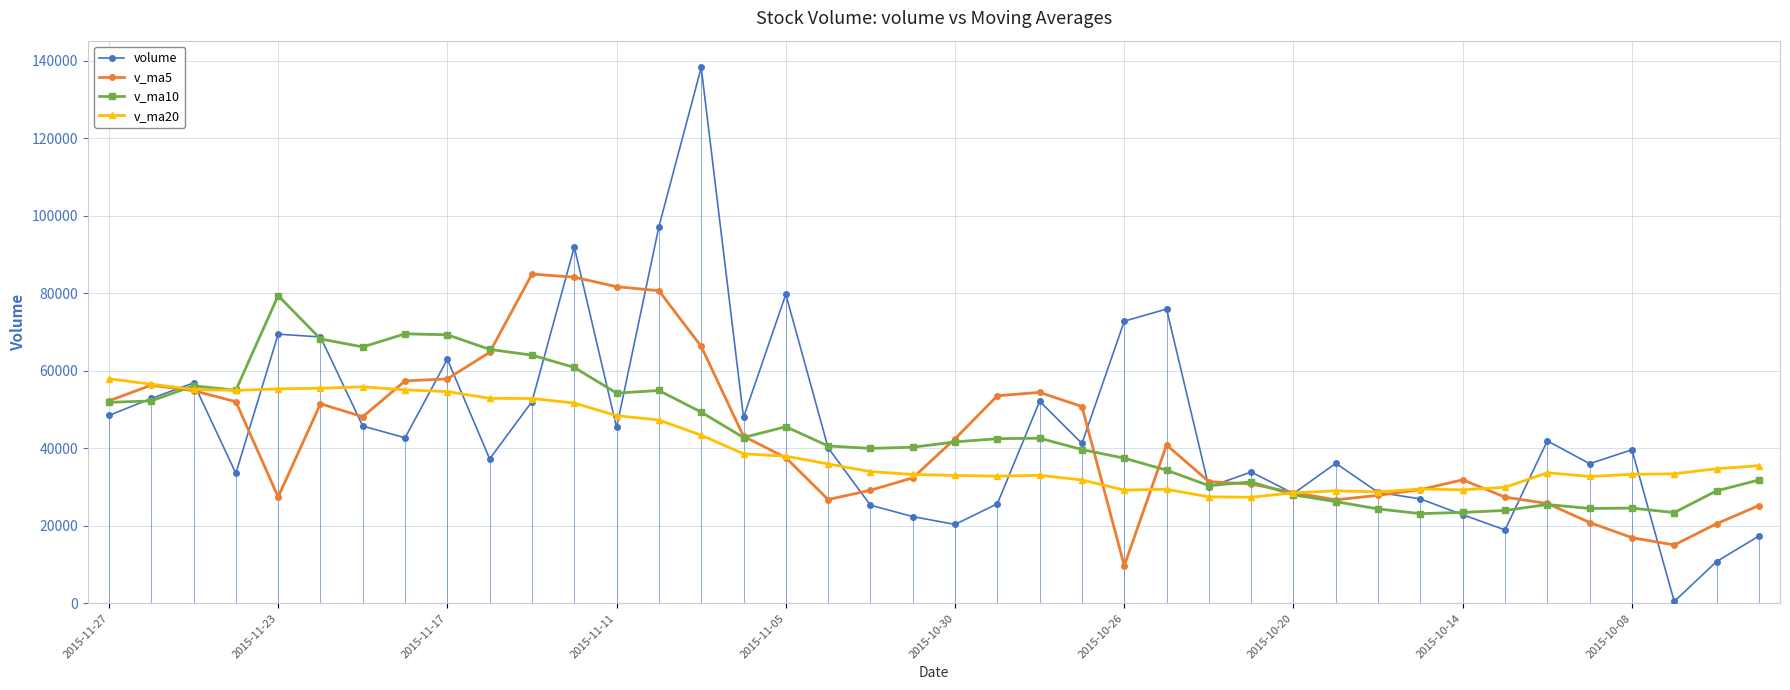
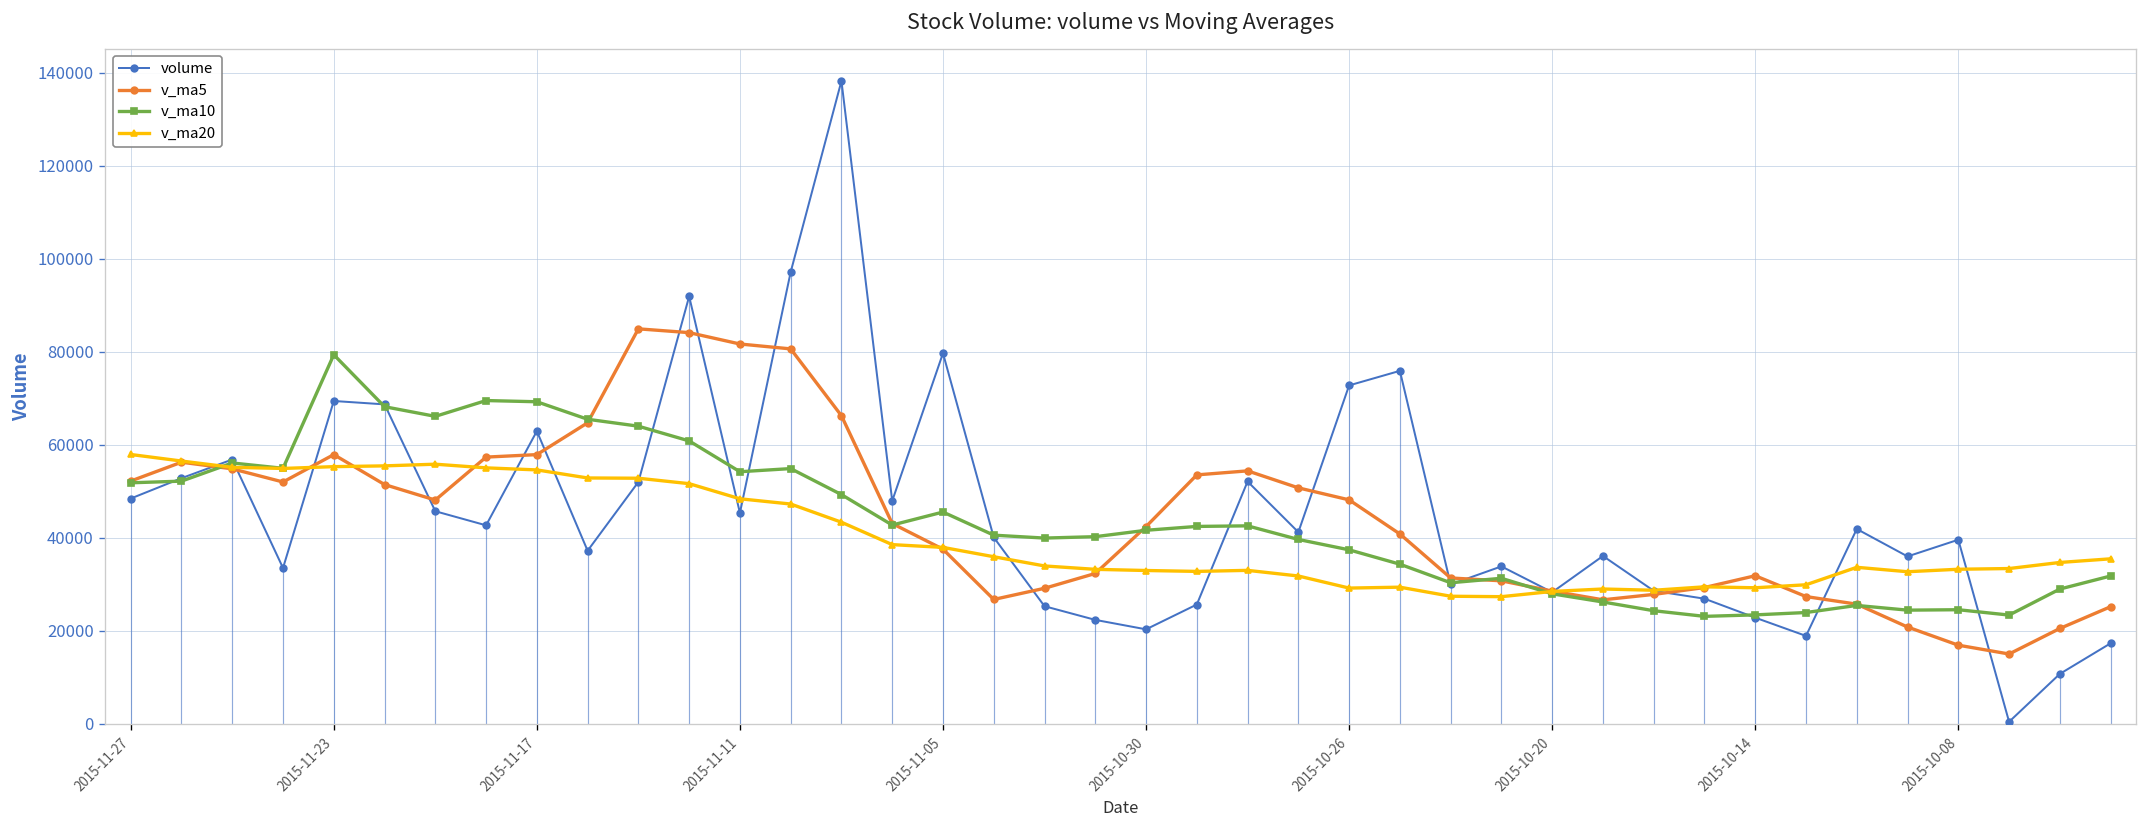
  {
    "v_ma5": {
-     "2015-11-23": 27000,
+     "2015-11-23": 58000,
      "2015-11-17": 58000,
      "2015-11-11": 82000,
      "2015-10-30": 42000,
-     "2015-10-26": 10000,
+     "2015-10-26": 48000,
      "2015-10-14": 32000,
      "2015-10-08": 17000
    },
    "v_ma10": {
      "2015-11-23": 79000,
      "2015-11-17": 69000,
      "2015-11-11": 54000,
      "2015-11-05": 46000,
      "2015-10-30": 42000,
      "2015-10-26": 37000,
      "2015-10-08": 25000
    },
    "v_ma20": {
      "2015-11-27": 58000,
      "2015-11-23": 55000,
      "2015-11-17": 55000,
      "2015-11-11": 48000,
      "2015-10-30": 33000,
      "2015-10-26": 29000,
      "2015-10-14": 29000,
      "2015-10-08": 33000
    }
  }
